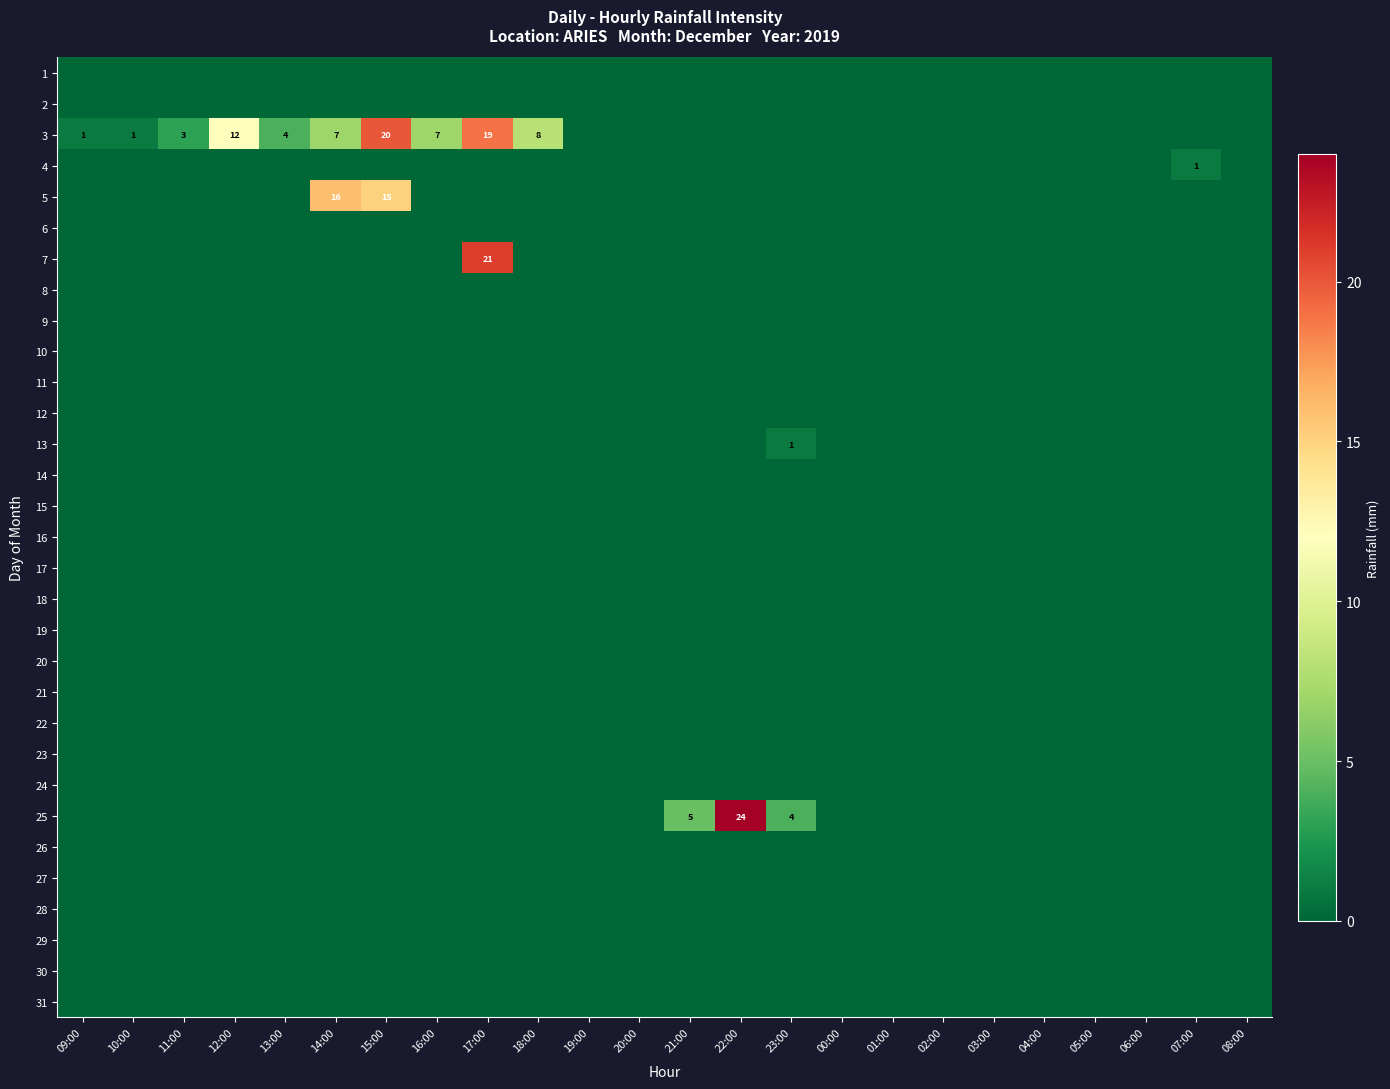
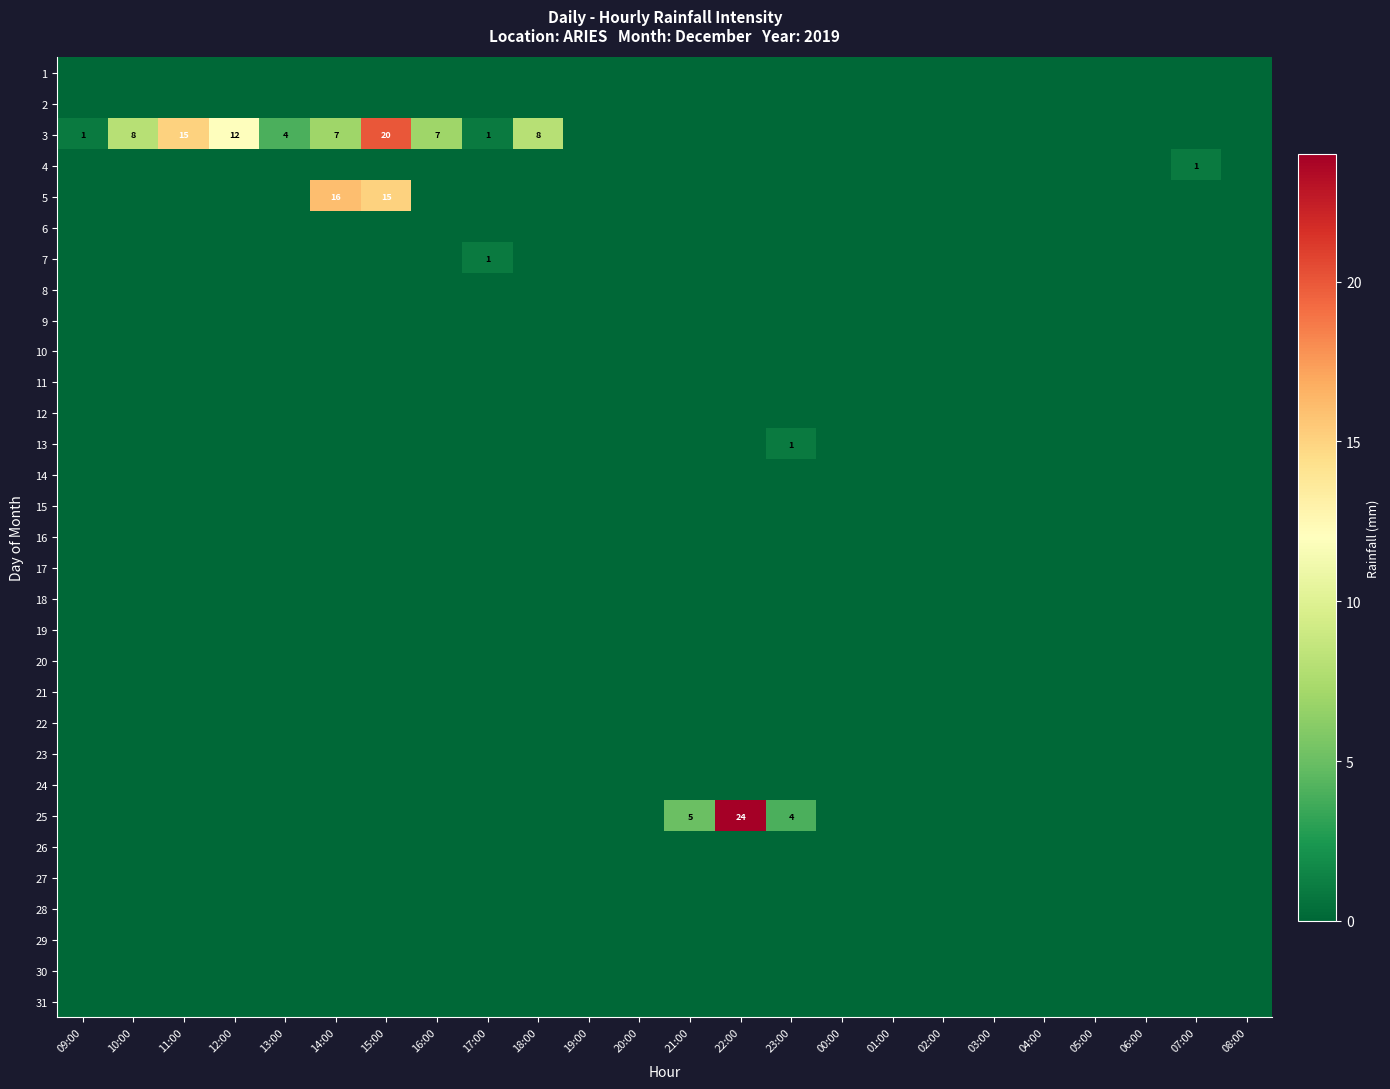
  {
    "3": {
      "09:00": 1,
-     "10:00": 1,
-     "11:00": 3,
+     "10:00": 8,
+     "11:00": 15,
      "12:00": 12,
      "13:00": 4,
      "14:00": 7,
      "15:00": 20,
      "16:00": 7,
-     "17:00": 19,
+     "17:00": 1,
      "18:00": 8
    },
    "4": {
      "07:00": 1
    },
    "5": {
      "14:00": 16,
      "15:00": 15
    },
    "7": {
-     "17:00": 21
+     "17:00": 1
    },
    "13": {
      "23:00": 1
    },
    "25": {
      "21:00": 5,
      "22:00": 24,
      "23:00": 4
    }
  }
